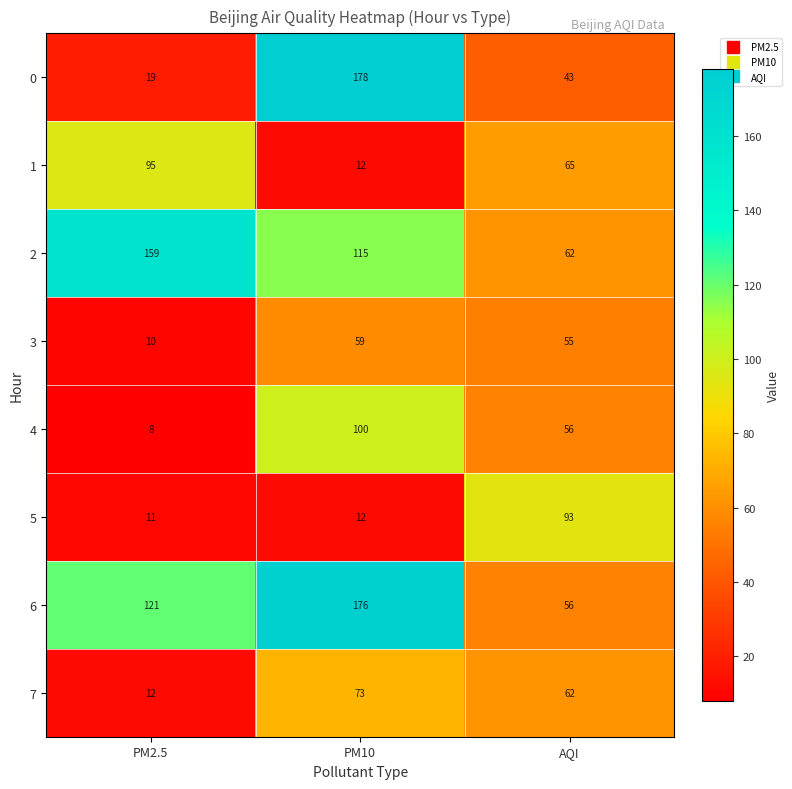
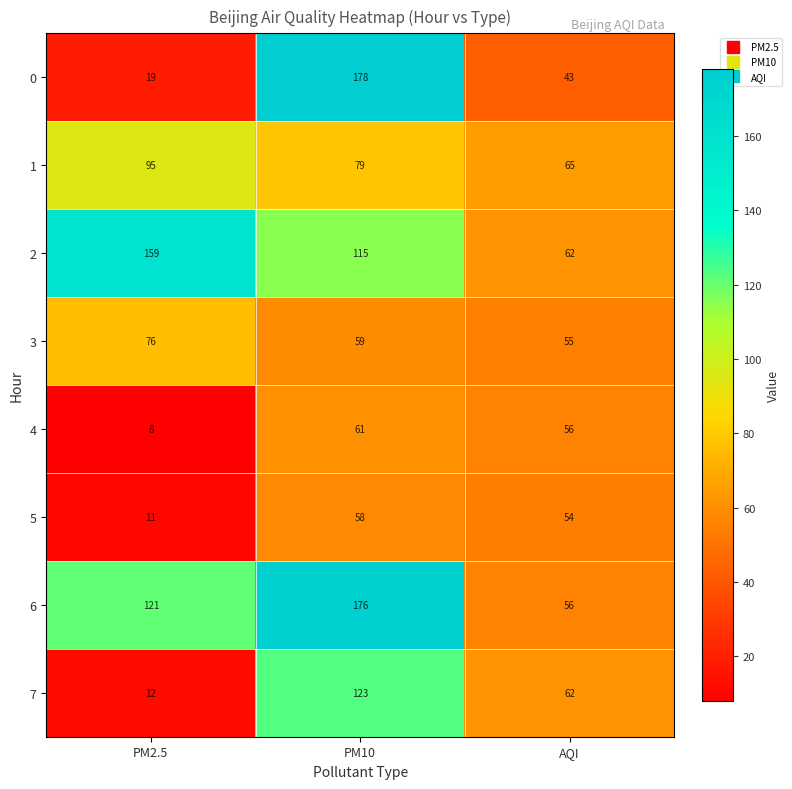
  {
    "0": {
      "PM2.5": 19,
      "PM10": 178,
      "AQI": 43
    },
    "1": {
      "PM2.5": 95,
-     "PM10": 12,
+     "PM10": 79,
      "AQI": 65
    },
    "2": {
      "PM2.5": 159,
      "PM10": 115,
      "AQI": 62
    },
    "3": {
-     "PM2.5": 10,
+     "PM2.5": 76,
      "PM10": 59,
      "AQI": 55
    },
    "4": {
      "PM2.5": 8,
-     "PM10": 100,
+     "PM10": 61,
      "AQI": 56
    },
    "5": {
      "PM2.5": 11,
-     "PM10": 12,
-     "AQI": 93
+     "PM10": 58,
+     "AQI": 54
    },
    "6": {
      "PM2.5": 121,
      "PM10": 176,
      "AQI": 56
    },
    "7": {
      "PM2.5": 12,
-     "PM10": 73,
+     "PM10": 123,
      "AQI": 62
    }
  }
